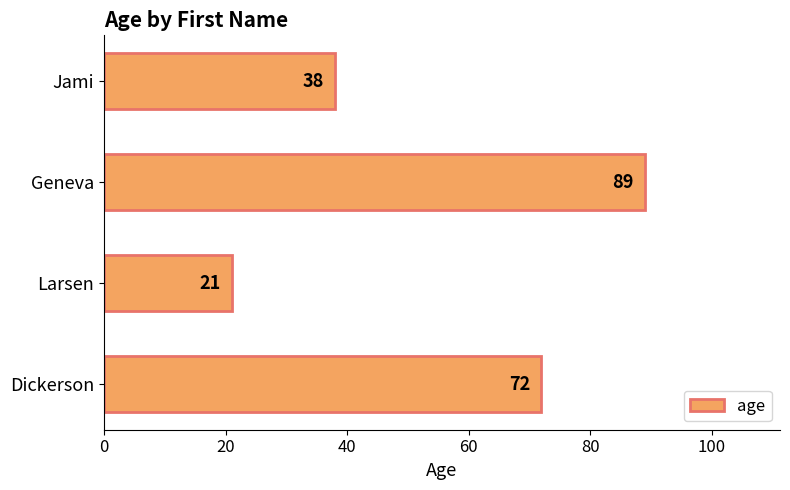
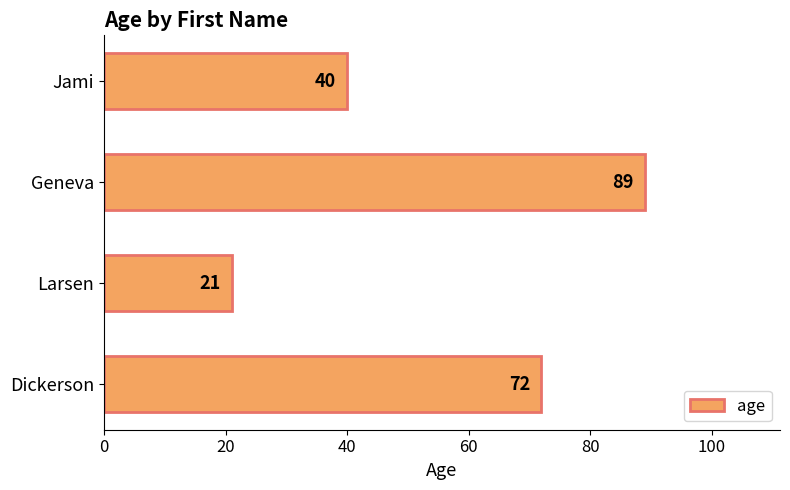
  {
-   "Jami": 38,
+   "Jami": 40,
    "Geneva": 89,
    "Larsen": 21,
    "Dickerson": 72
  }
